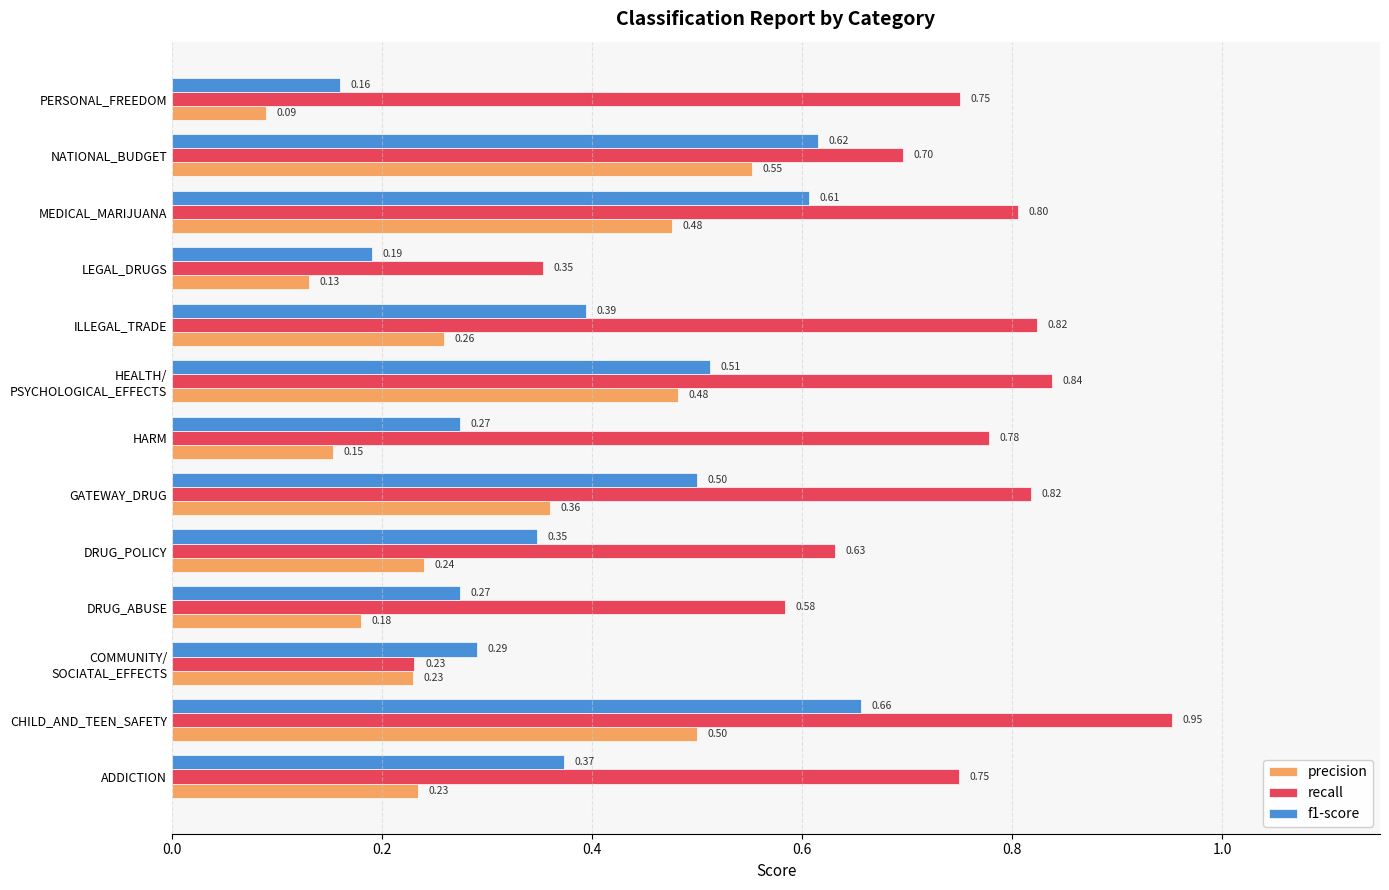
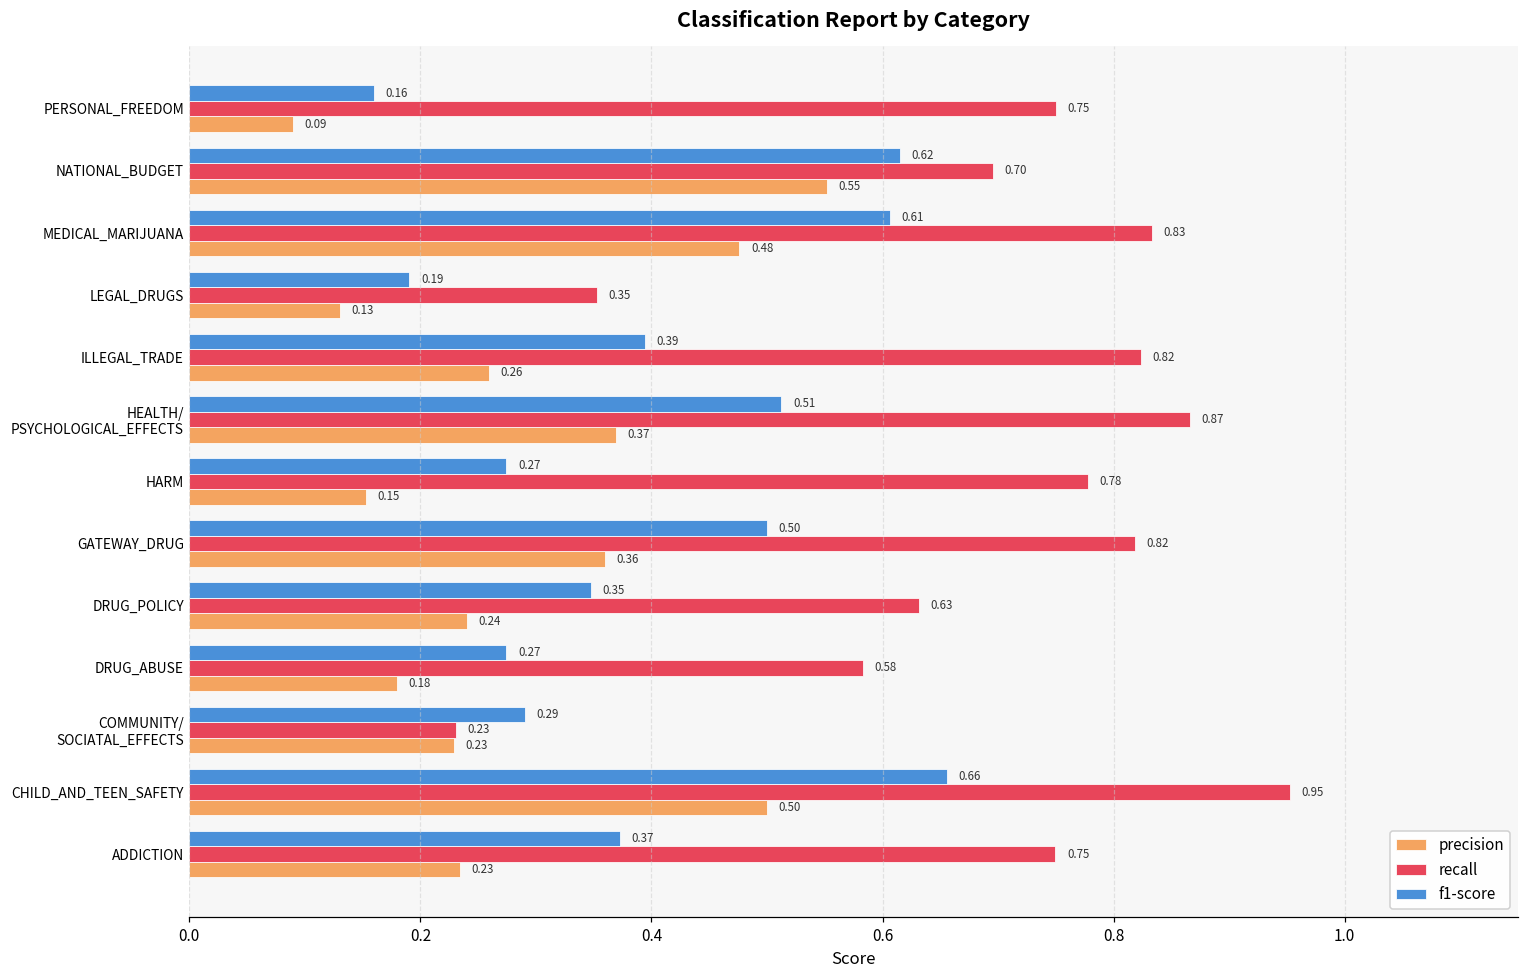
  {
    "precision": {
      "PERSONAL_FREEDOM": 0.09,
      "NATIONAL_BUDGET": 0.55,
      "MEDICAL_MARIJUANA": 0.48,
      "LEGAL_DRUGS": 0.13,
      "ILLEGAL_TRADE": 0.26,
-     "HEALTH/ PSYCHOLOGICAL_EFFECTS": 0.48,
+     "HEALTH/ PSYCHOLOGICAL_EFFECTS": 0.37,
      "HARM": 0.15,
      "GATEWAY_DRUG": 0.36,
      "DRUG_POLICY": 0.24,
      "DRUG_ABUSE": 0.18,
      "COMMUNITY/ SOCIATAL_EFFECTS": 0.23,
      "CHILD_AND_TEEN_SAFETY": 0.50,
      "ADDICTION": 0.23
    },
    "recall": {
      "PERSONAL_FREEDOM": 0.75,
      "NATIONAL_BUDGET": 0.70,
-     "MEDICAL_MARIJUANA": 0.80,
+     "MEDICAL_MARIJUANA": 0.83,
      "LEGAL_DRUGS": 0.35,
      "ILLEGAL_TRADE": 0.82,
-     "HEALTH/ PSYCHOLOGICAL_EFFECTS": 0.84,
+     "HEALTH/ PSYCHOLOGICAL_EFFECTS": 0.87,
      "HARM": 0.78,
      "GATEWAY_DRUG": 0.82,
      "DRUG_POLICY": 0.63,
      "DRUG_ABUSE": 0.58,
      "COMMUNITY/ SOCIATAL_EFFECTS": 0.23,
      "CHILD_AND_TEEN_SAFETY": 0.95,
      "ADDICTION": 0.75
    },
    "f1-score": {
      "PERSONAL_FREEDOM": 0.16,
      "NATIONAL_BUDGET": 0.62,
      "MEDICAL_MARIJUANA": 0.61,
      "LEGAL_DRUGS": 0.19,
      "ILLEGAL_TRADE": 0.39,
      "HEALTH/ PSYCHOLOGICAL_EFFECTS": 0.51,
      "HARM": 0.27,
      "GATEWAY_DRUG": 0.50,
      "DRUG_POLICY": 0.35,
      "DRUG_ABUSE": 0.27,
      "COMMUNITY/ SOCIATAL_EFFECTS": 0.29,
      "CHILD_AND_TEEN_SAFETY": 0.66,
      "ADDICTION": 0.37
    }
  }
